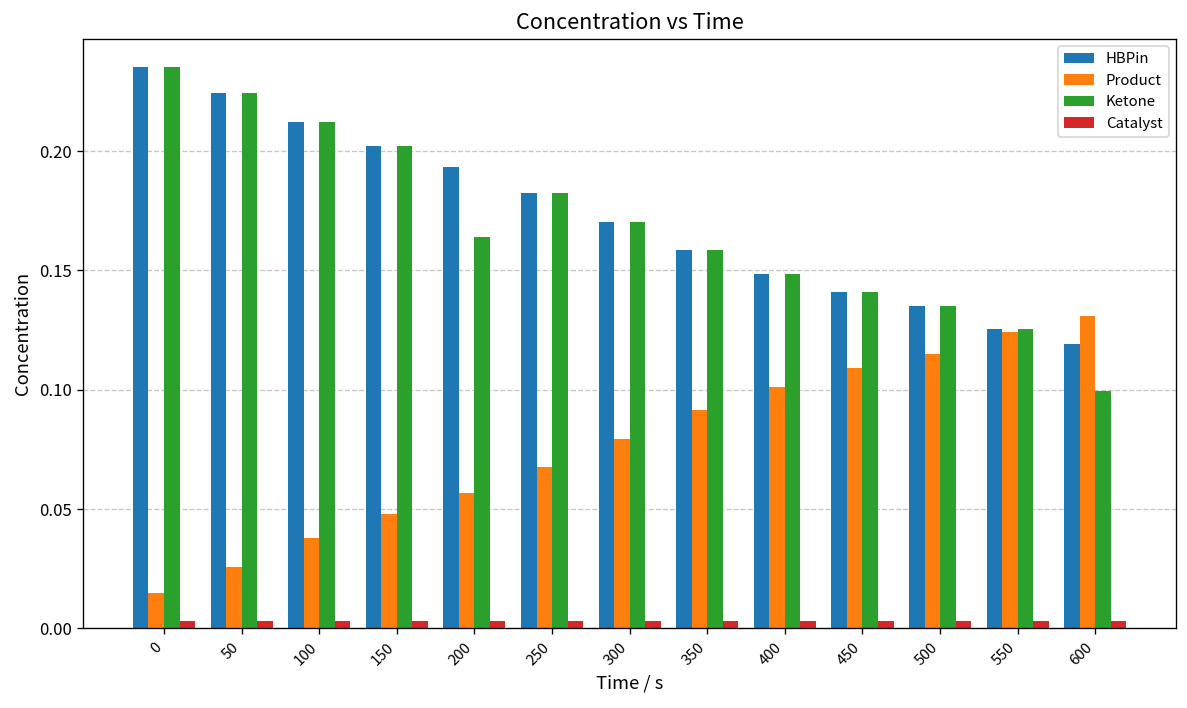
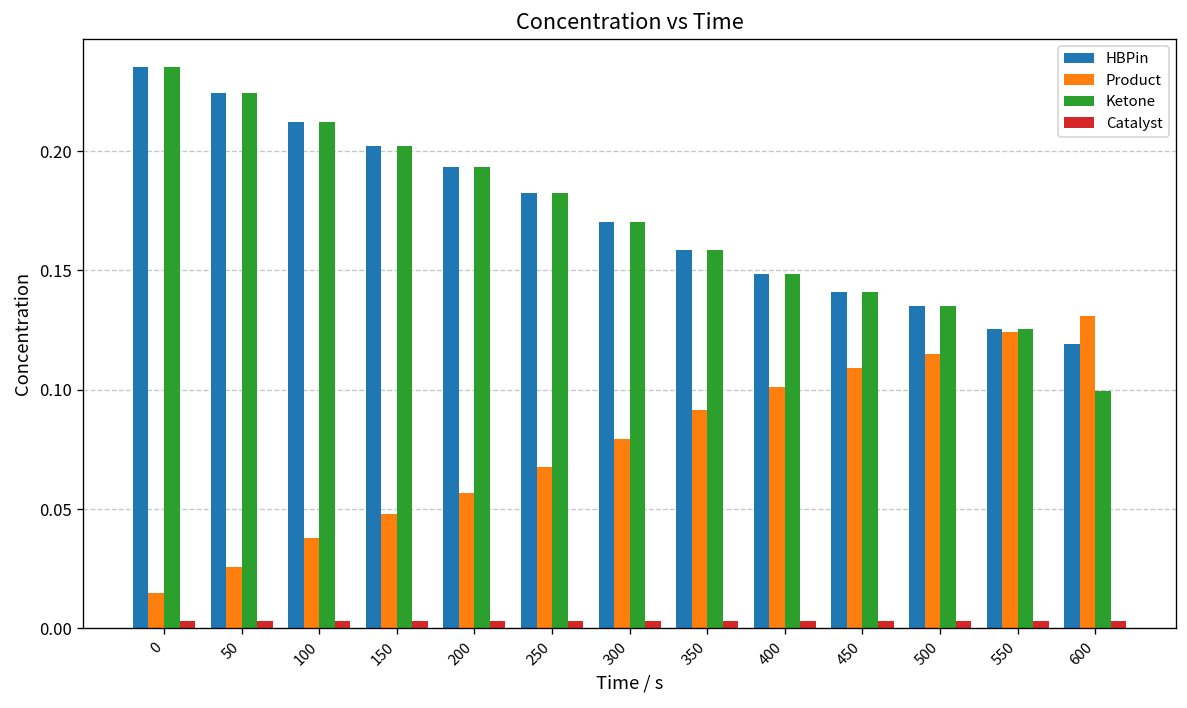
  {
    "HBPin": {
      "0": 0.235,
      "50": 0.224,
      "100": 0.212,
      "150": 0.202,
      "200": 0.193,
      "250": 0.182,
      "300": 0.170,
      "350": 0.158,
      "400": 0.149,
      "450": 0.141,
      "500": 0.135,
      "550": 0.126,
      "600": 0.119
    },
    "Product": {
      "0": 0.015,
      "50": 0.026,
      "100": 0.038,
      "150": 0.048,
      "200": 0.057,
      "250": 0.068,
      "300": 0.080,
      "350": 0.092,
      "400": 0.101,
      "450": 0.109,
      "500": 0.115,
      "550": 0.124,
      "600": 0.131
    },
    "Ketone": {
      "0": 0.235,
      "50": 0.224,
      "100": 0.212,
      "150": 0.202,
-     "200": 0.164,
+     "200": 0.193,
      "250": 0.182,
      "300": 0.170,
      "350": 0.158,
      "400": 0.149,
      "450": 0.141,
      "500": 0.135,
      "550": 0.126,
      "600": 0.099
    },
    "Catalyst": {
      "0": 0.003,
      "50": 0.003,
      "100": 0.003,
      "150": 0.003,
      "200": 0.003,
      "250": 0.003,
      "300": 0.003,
      "350": 0.003,
      "400": 0.003,
      "450": 0.003,
      "500": 0.003,
      "550": 0.003,
      "600": 0.003
    }
  }
